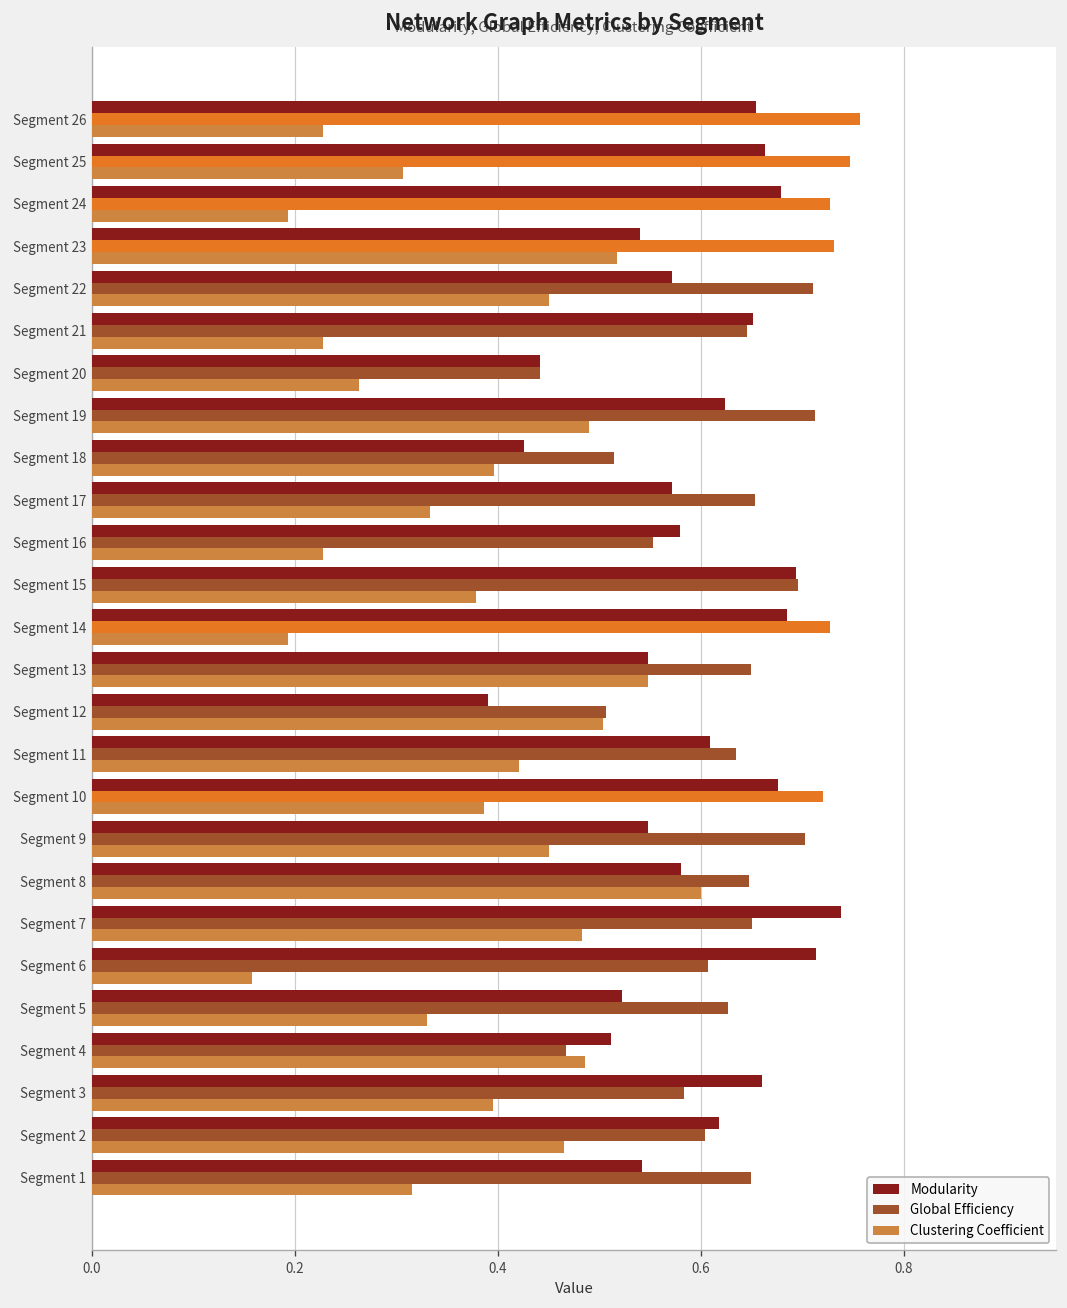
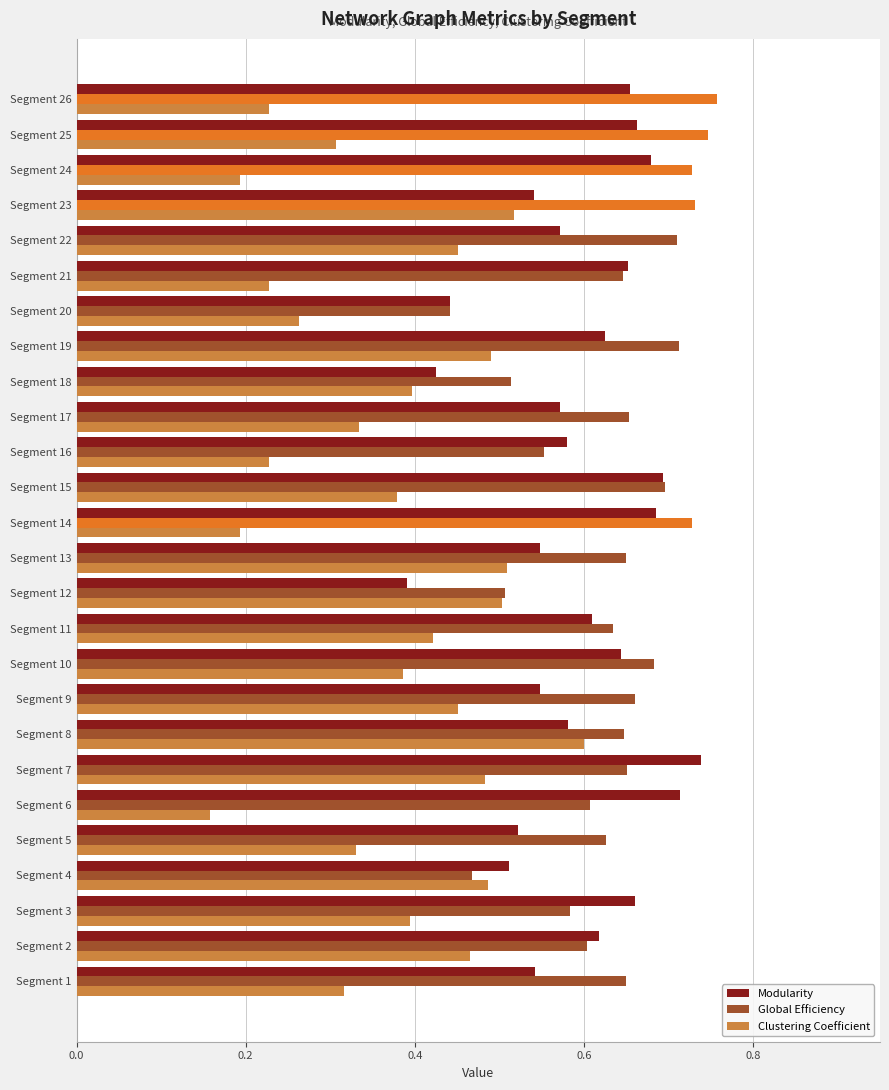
  {
    "Modularity": {
      "Segment 26": 0.65,
      "Segment 25": 0.66,
      "Segment 24": 0.68,
      "Segment 23": 0.54,
      "Segment 22": 0.57,
      "Segment 21": 0.65,
      "Segment 20": 0.44,
      "Segment 19": 0.62,
      "Segment 18": 0.43,
      "Segment 17": 0.57,
      "Segment 16": 0.58,
      "Segment 15": 0.69,
      "Segment 14": 0.69,
      "Segment 13": 0.55,
      "Segment 12": 0.39,
      "Segment 11": 0.61,
-     "Segment 10": 0.68,
+     "Segment 10": 0.64,
      "Segment 9": 0.55,
      "Segment 8": 0.58,
      "Segment 7": 0.74,
      "Segment 6": 0.71,
      "Segment 5": 0.52,
      "Segment 4": 0.51,
      "Segment 3": 0.66,
      "Segment 2": 0.62,
      "Segment 1": 0.54
    },
    "Global Efficiency": {
      "Segment 26": 0.76,
      "Segment 25": 0.75,
      "Segment 24": 0.73,
      "Segment 23": 0.73,
      "Segment 22": 0.71,
      "Segment 21": 0.65,
      "Segment 20": 0.44,
      "Segment 19": 0.71,
      "Segment 18": 0.51,
      "Segment 17": 0.65,
      "Segment 16": 0.55,
      "Segment 15": 0.70,
      "Segment 14": 0.73,
      "Segment 13": 0.65,
      "Segment 12": 0.51,
      "Segment 11": 0.63,
-     "Segment 10": 0.72,
-     "Segment 9": 0.70,
+     "Segment 10": 0.68,
+     "Segment 9": 0.66,
      "Segment 8": 0.65,
      "Segment 7": 0.65,
      "Segment 6": 0.61,
      "Segment 5": 0.63,
      "Segment 4": 0.47,
      "Segment 3": 0.58,
      "Segment 2": 0.60,
      "Segment 1": 0.65
    },
    "Clustering Coefficient": {
      "Segment 26": 0.23,
      "Segment 25": 0.31,
      "Segment 24": 0.19,
      "Segment 23": 0.52,
      "Segment 22": 0.45,
      "Segment 21": 0.23,
      "Segment 20": 0.26,
      "Segment 19": 0.49,
      "Segment 18": 0.40,
      "Segment 17": 0.33,
      "Segment 16": 0.23,
      "Segment 15": 0.38,
      "Segment 14": 0.19,
-     "Segment 13": 0.55,
+     "Segment 13": 0.51,
      "Segment 12": 0.50,
      "Segment 11": 0.42,
      "Segment 10": 0.39,
      "Segment 9": 0.45,
      "Segment 8": 0.60,
      "Segment 7": 0.48,
      "Segment 6": 0.16,
      "Segment 5": 0.33,
      "Segment 4": 0.49,
      "Segment 3": 0.39,
      "Segment 2": 0.46,
      "Segment 1": 0.32
    }
  }
